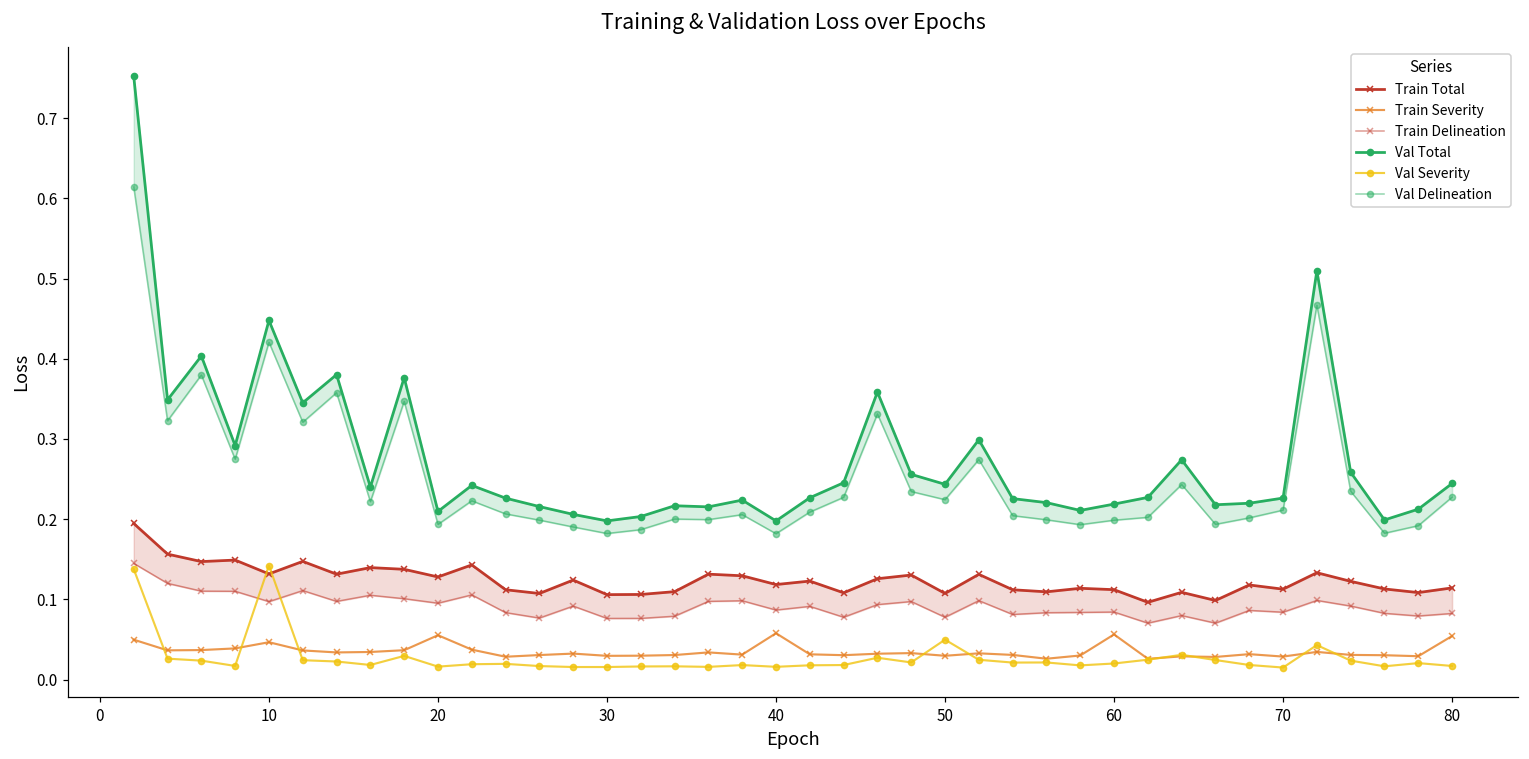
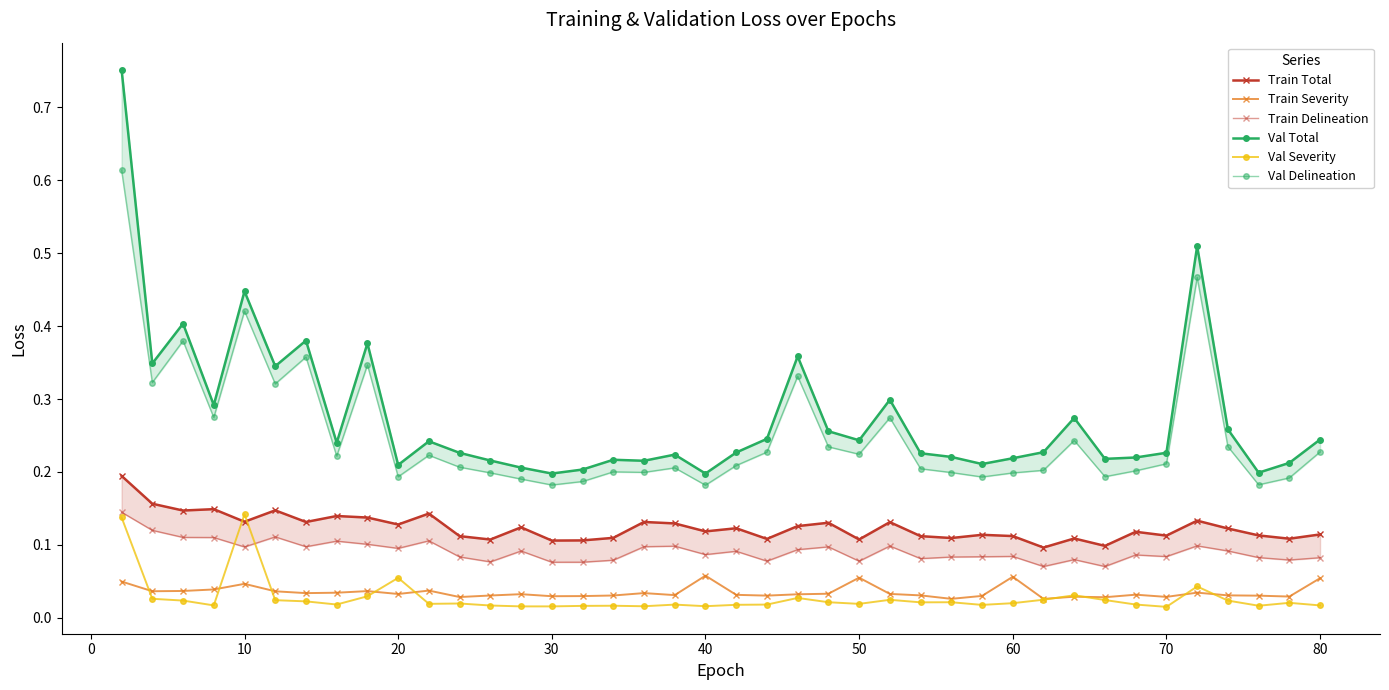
  {
    "Train Severity": {
      "10": 0.05,
-     "20": 0.06,
+     "20": 0.03,
      "30": 0.03,
      "40": 0.06,
-     "50": 0.03,
+     "50": 0.06,
      "60": 0.06,
      "70": 0.03,
      "80": 0.05
    },
    "Val Severity": {
      "10": 0.14,
-     "20": 0.02,
+     "20": 0.05,
      "30": 0.02,
      "40": 0.02,
-     "50": 0.05,
+     "50": 0.02,
      "60": 0.02,
      "70": 0.02,
      "80": 0.02
    }
  }
